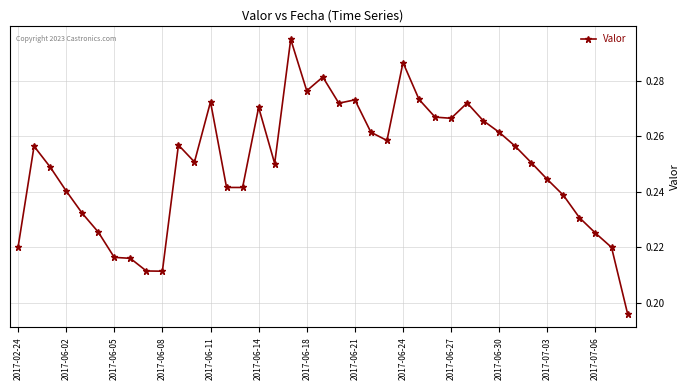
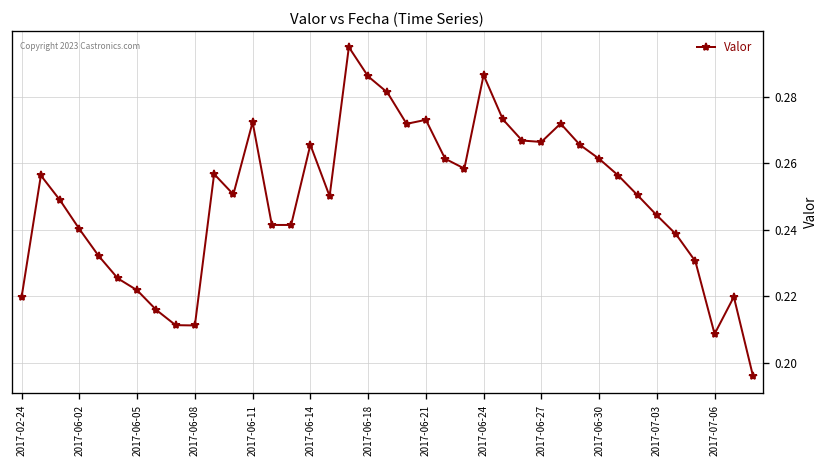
  {
    "2017-02-24": 0.220,
    "2017-06-02": 0.240,
-   "2017-06-05": 0.216,
+   "2017-06-05": 0.222,
    "2017-06-08": 0.211,
    "2017-06-11": 0.272,
-   "2017-06-14": 0.270,
-   "2017-06-18": 0.276,
+   "2017-06-14": 0.266,
+   "2017-06-18": 0.286,
    "2017-06-21": 0.273,
    "2017-06-24": 0.286,
    "2017-06-27": 0.266,
    "2017-06-30": 0.261,
    "2017-07-03": 0.244,
-   "2017-07-06": 0.225
+   "2017-07-06": 0.209
  }
